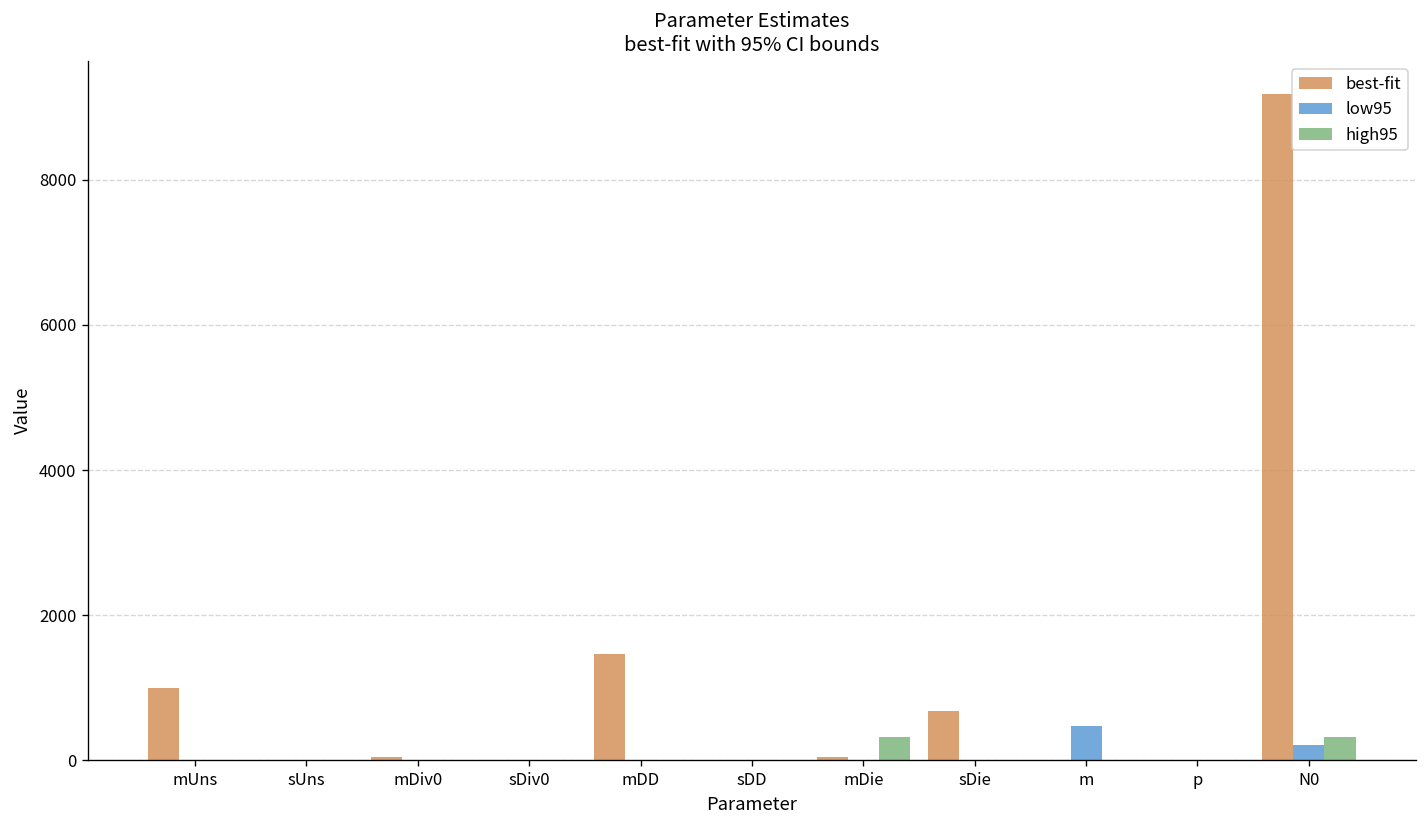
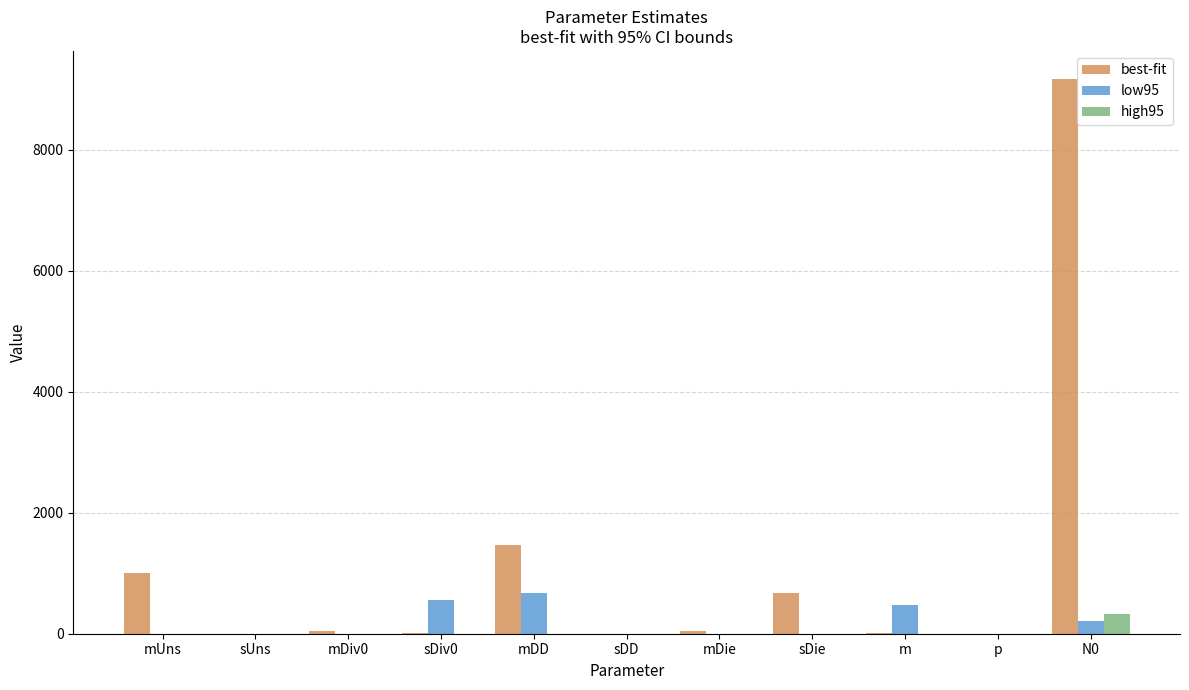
  {
    "best-fit": {
      "mUns": 1000,
      "mDiv0": 0,
      "mDD": 1500,
      "mDie": 100,
      "sDie": 700,
      "N0": 9200
    },
    "low95": {
      "mUns": 0,
      "sUns": 0,
-     "sDiv0": 0,
-     "mDD": 0,
+     "sDiv0": 600,
+     "mDD": 700,
      "m": 500,
      "p": 0,
      "N0": 200
    },
    "high95": {
      "mUns": 0,
      "sUns": 0,
-     "mDie": 300,
+     "mDie": 0,
      "p": 0,
      "N0": 300
    }
  }
